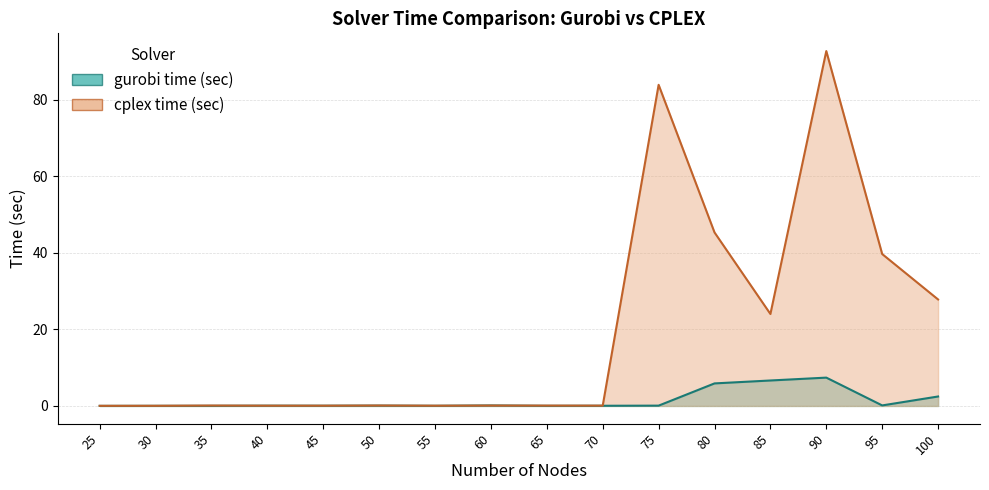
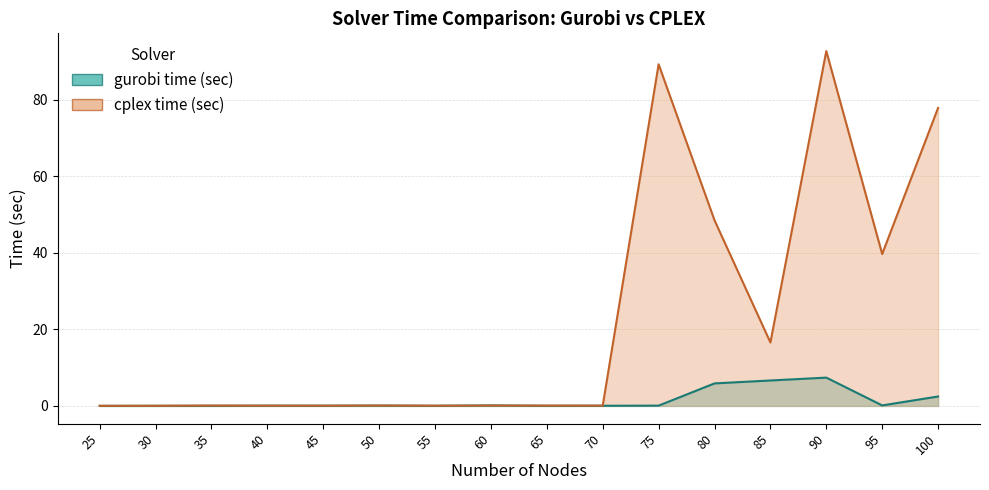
  {
    "gurobi time (sec)": {
      "75": 0,
      "80": 6,
      "85": 7,
      "90": 7,
      "95": 0,
      "100": 2
    },
    "cplex time (sec)": {
-     "75": 84,
-     "80": 45,
-     "85": 24,
+     "75": 89,
+     "80": 49,
+     "85": 17,
      "90": 93,
      "95": 40,
-     "100": 28
+     "100": 78
    }
  }
